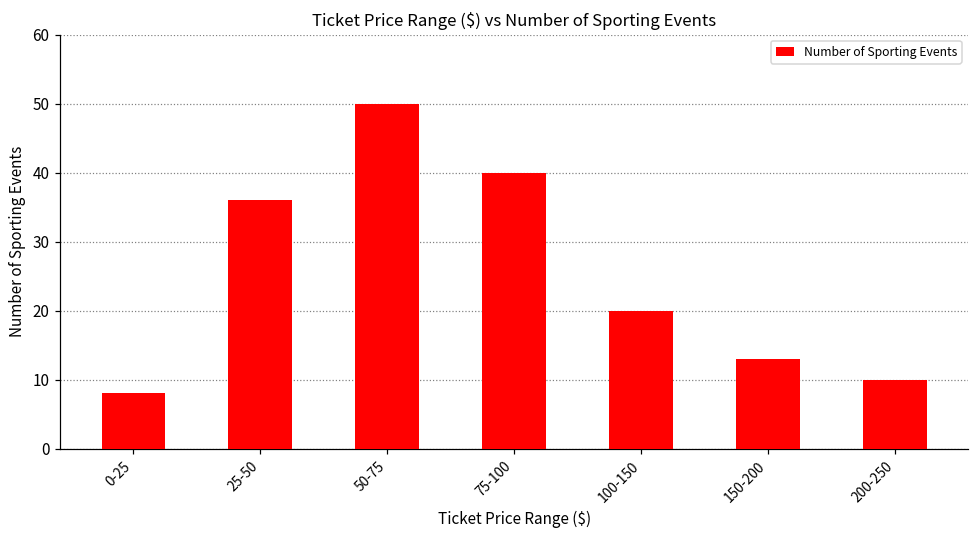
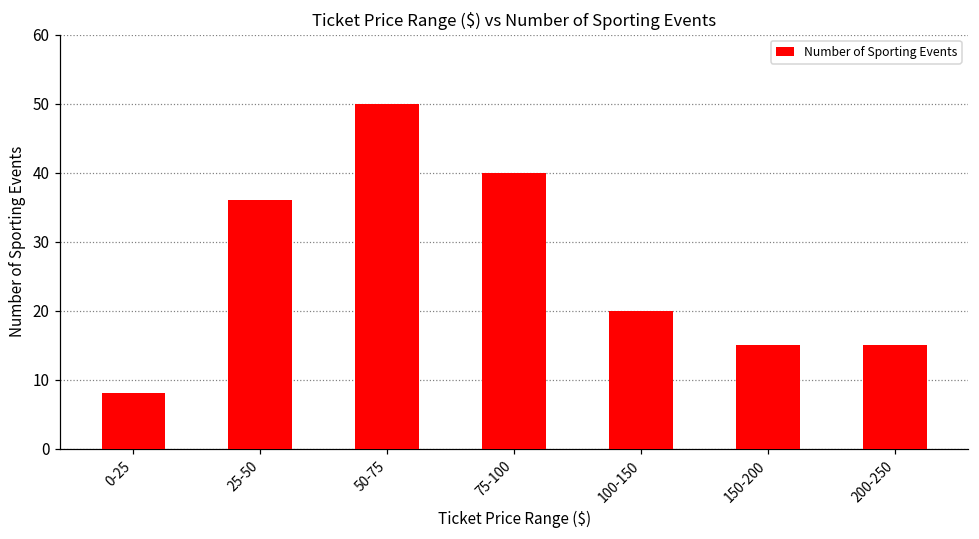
  {
    "0-25": 8,
    "25-50": 36,
    "50-75": 50,
    "75-100": 40,
    "100-150": 20,
-   "150-200": 13,
-   "200-250": 10
+   "150-200": 15,
+   "200-250": 15
  }
